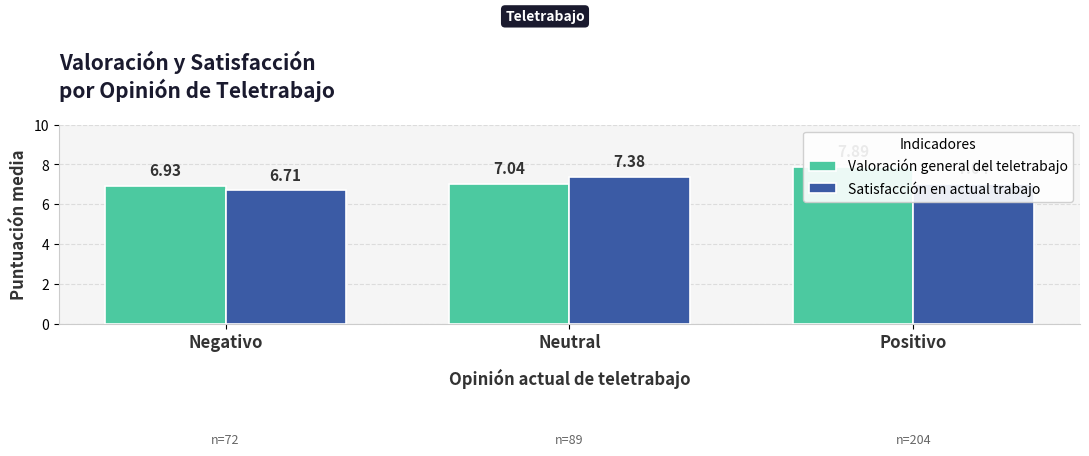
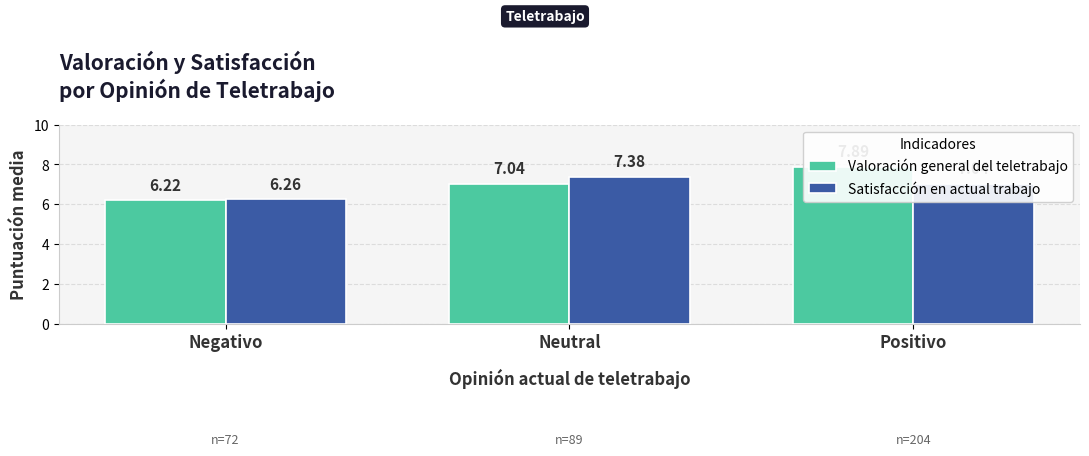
  {
    "Valoración general del teletrabajo": {
-     "Negativo": 6.93,
+     "Negativo": 6.22,
      "Neutral": 7.04
    },
    "Satisfacción en actual trabajo": {
-     "Negativo": 6.71,
+     "Negativo": 6.26,
      "Neutral": 7.38
    }
  }
